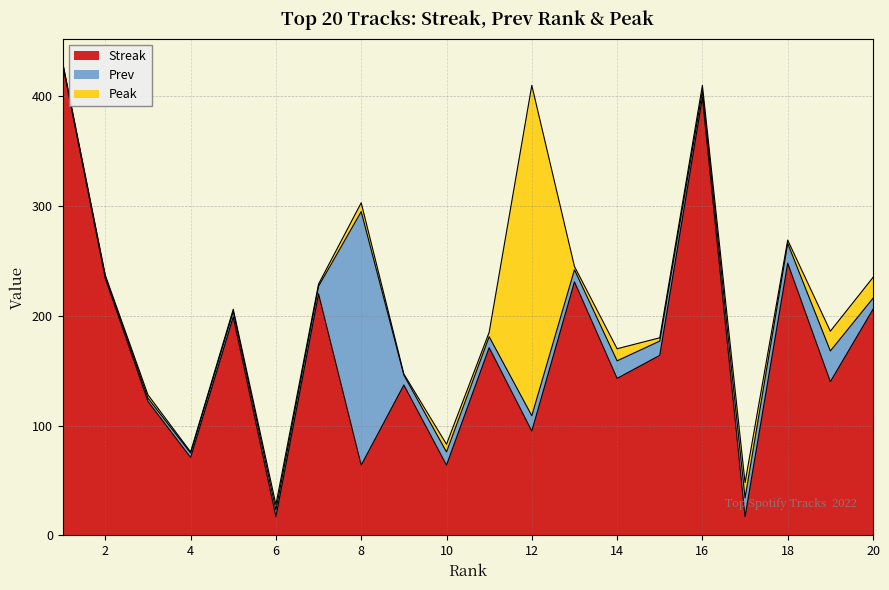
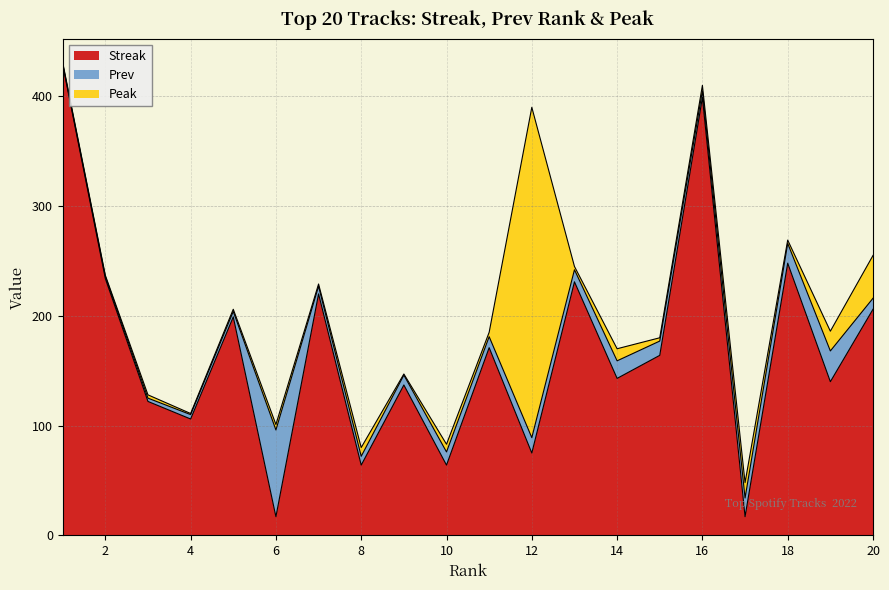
  {
    "Streak": {
-     "4": 71,
+     "4": 106,
      "6": 17,
      "8": 64,
      "10": 64,
-     "12": 95,
+     "12": 75,
      "14": 143,
      "16": 399,
      "18": 248,
      "20": 206
    },
    "Prev": {
-     "6": 6,
-     "8": 231,
+     "6": 79,
+     "8": 8,
      "10": 12,
      "12": 14,
      "14": 16,
      "16": 6,
      "18": 18,
      "20": 10
    },
    "Peak": {
      "6": 5,
      "8": 8,
      "10": 7,
      "12": 301,
      "14": 11,
      "16": 5,
      "18": 3,
-     "20": 19
+     "20": 39
    }
  }
